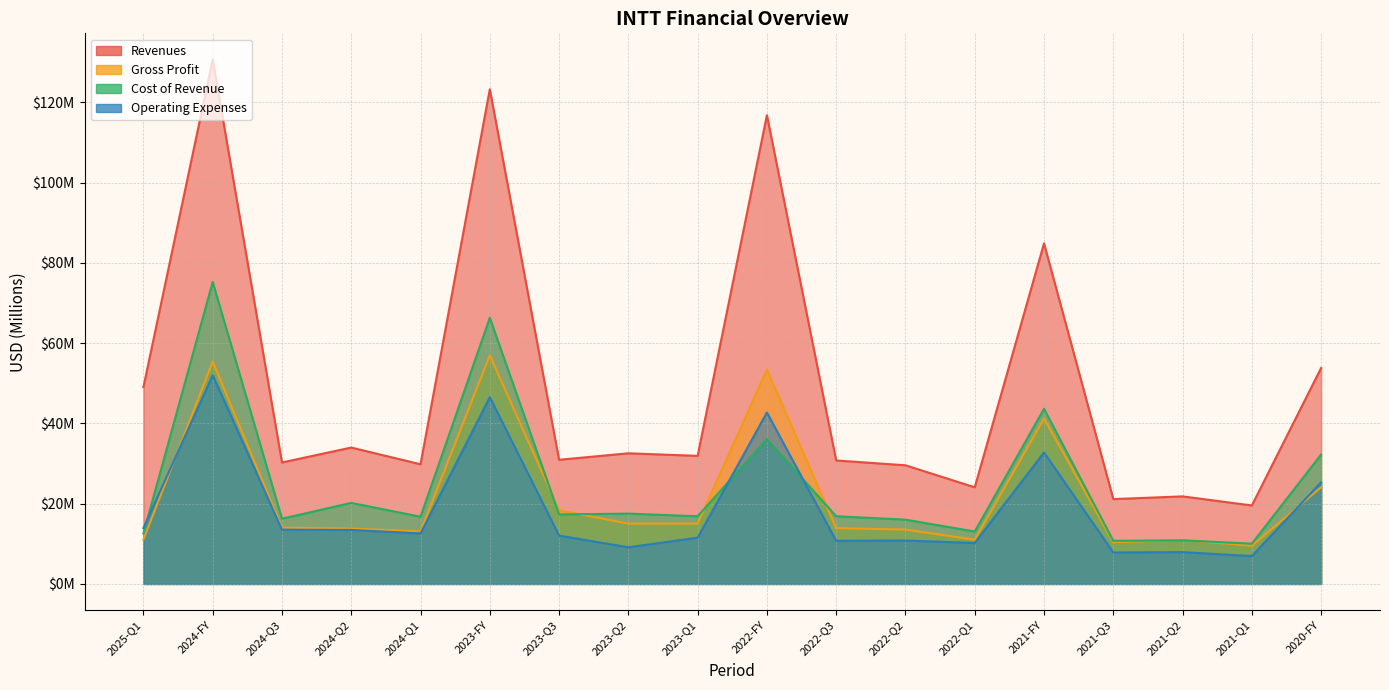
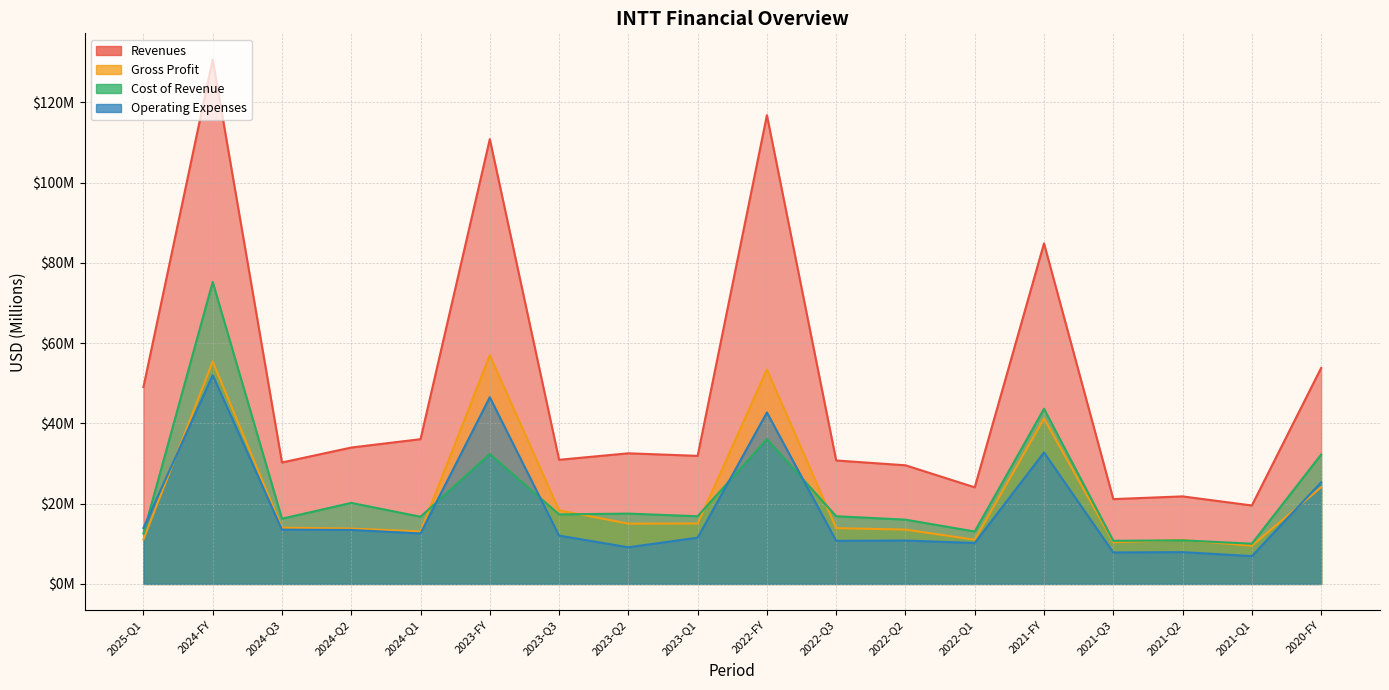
  {
    "Revenues": {
      "2025-Q1": "$49000000",
      "2024-Q3": "$30000000",
      "2024-Q2": "$34000000",
-     "2024-Q1": "$30000000",
-     "2023-FY": "$123000000",
+     "2024-Q1": "$36000000",
+     "2023-FY": "$111000000",
      "2023-Q3": "$31000000",
      "2023-Q2": "$33000000",
      "2023-Q1": "$32000000",
      "2022-FY": "$117000000",
      "2022-Q3": "$31000000",
      "2022-Q2": "$30000000",
      "2022-Q1": "$24000000",
      "2021-FY": "$85000000",
      "2021-Q3": "$21000000",
      "2021-Q2": "$22000000",
      "2021-Q1": "$20000000",
      "2020-FY": "$54000000"
    },
    "Gross Profit": {
      "2025-Q1": "$11000000",
      "2024-FY": "$55000000",
      "2023-FY": "$57000000",
      "2023-Q3": "$18000000",
      "2023-Q2": "$15000000",
      "2023-Q1": "$15000000",
      "2022-FY": "$53000000",
      "2022-Q3": "$14000000",
      "2022-Q2": "$14000000",
      "2022-Q1": "$11000000",
      "2021-FY": "$41000000",
      "2020-FY": "$24000000"
    },
    "Cost of Revenue": {
      "2025-Q1": "$13000000",
      "2024-FY": "$75000000",
      "2024-Q3": "$16000000",
      "2024-Q2": "$20000000",
      "2024-Q1": "$17000000",
-     "2023-FY": "$66000000",
+     "2023-FY": "$32000000",
      "2023-Q3": "$17000000",
      "2023-Q2": "$18000000",
      "2023-Q1": "$17000000",
      "2022-FY": "$36000000",
      "2022-Q3": "$17000000",
      "2022-Q2": "$16000000",
      "2022-Q1": "$13000000",
      "2021-FY": "$44000000",
      "2020-FY": "$32000000"
    },
    "Operating Expenses": {
      "2025-Q1": "$14000000",
      "2024-FY": "$52000000",
      "2023-FY": "$47000000",
      "2023-Q3": "$12000000",
      "2023-Q2": "$9000000",
      "2023-Q1": "$12000000",
      "2022-FY": "$43000000",
      "2022-Q3": "$11000000",
      "2022-Q2": "$11000000",
      "2022-Q1": "$10000000",
      "2021-FY": "$33000000",
      "2021-Q3": "$8000000",
      "2021-Q2": "$8000000",
      "2021-Q1": "$7000000",
      "2020-FY": "$25000000"
    }
  }
